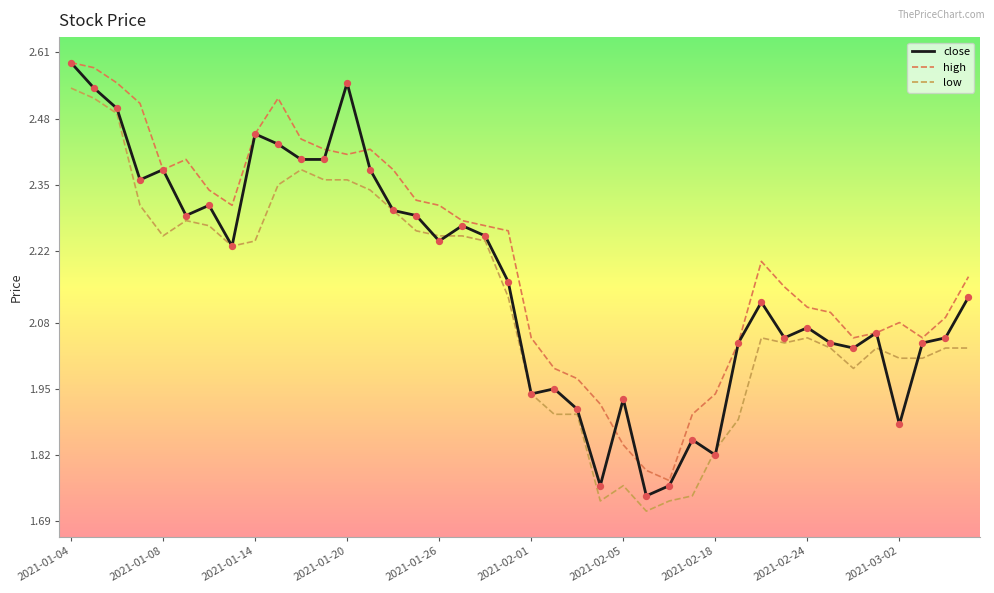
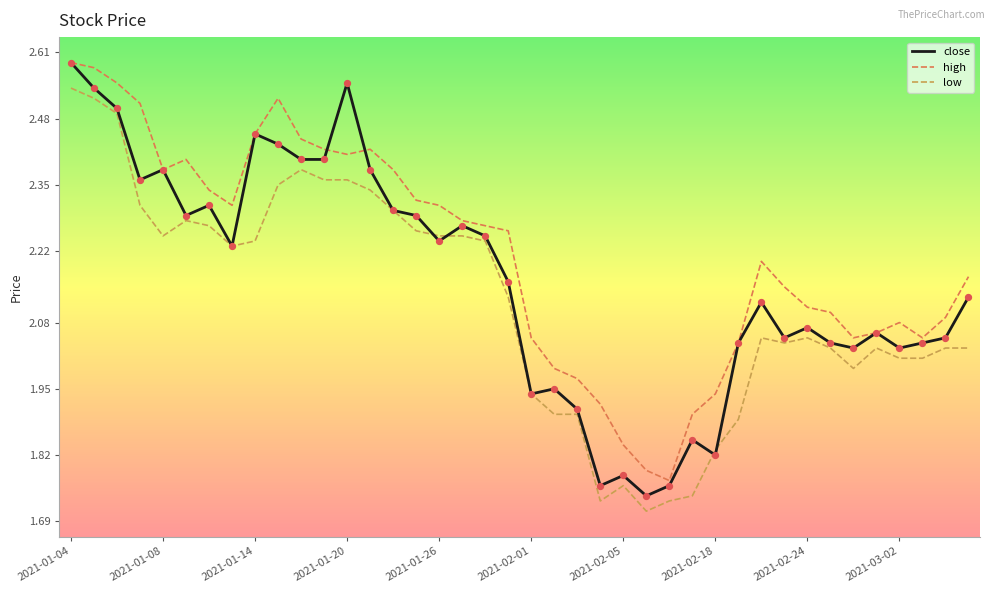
  {
    "close": {
      "2021-01-20": 2.55,
      "2021-01-26": 2.24,
-     "2021-02-05": 1.93,
+     "2021-02-05": 1.78,
      "2021-02-18": 1.82,
      "2021-02-24": 2.07,
-     "2021-03-02": 1.88
+     "2021-03-02": 2.03
    }
  }
